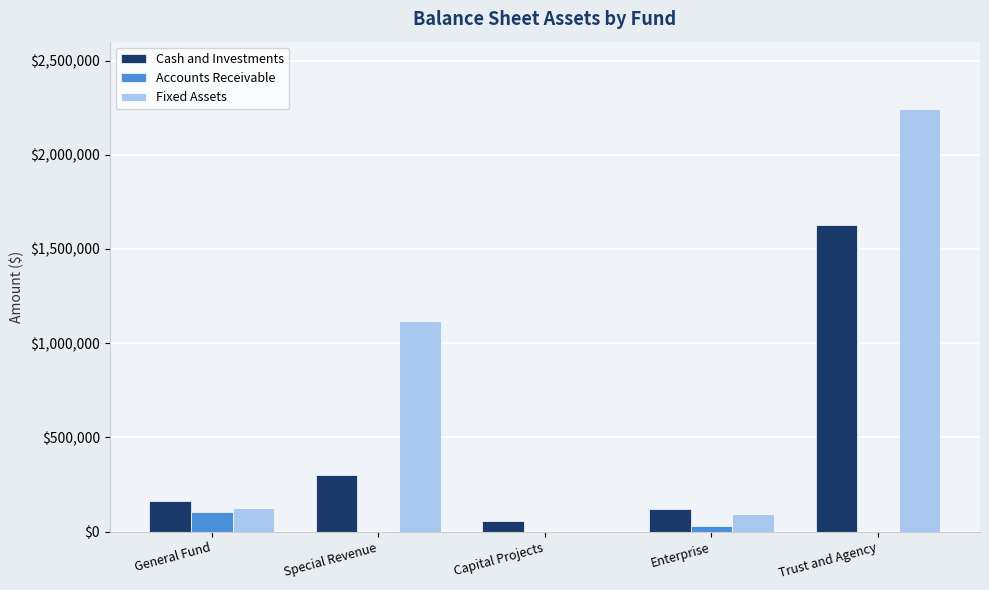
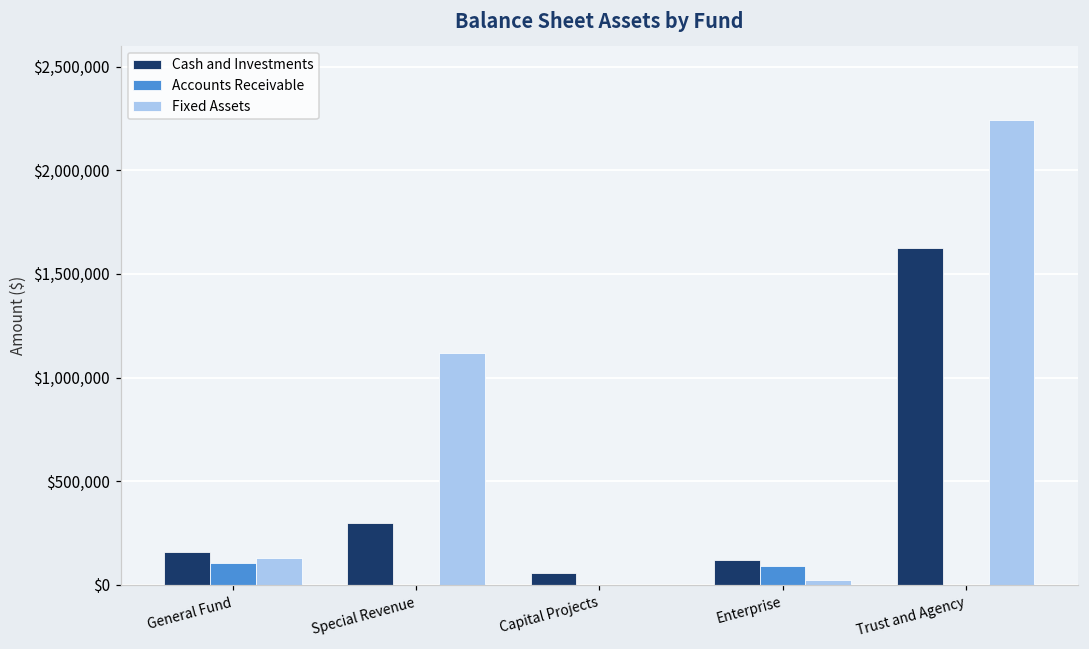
  {
    "Cash and Investments": {
      "General Fund": "$160,000",
      "Special Revenue": "$300,000",
      "Capital Projects": "$60,000",
      "Enterprise": "$120,000",
      "Trust and Agency": "$1,630,000"
    },
    "Accounts Receivable": {
      "General Fund": "$100,000",
      "Special Revenue": "$0",
      "Capital Projects": "$0",
-     "Enterprise": "$30,000",
+     "Enterprise": "$90,000",
      "Trust and Agency": "$0"
    },
    "Fixed Assets": {
      "General Fund": "$130,000",
      "Special Revenue": "$1,120,000",
      "Capital Projects": "$0",
-     "Enterprise": "$90,000",
+     "Enterprise": "$20,000",
      "Trust and Agency": "$2,240,000"
    }
  }
